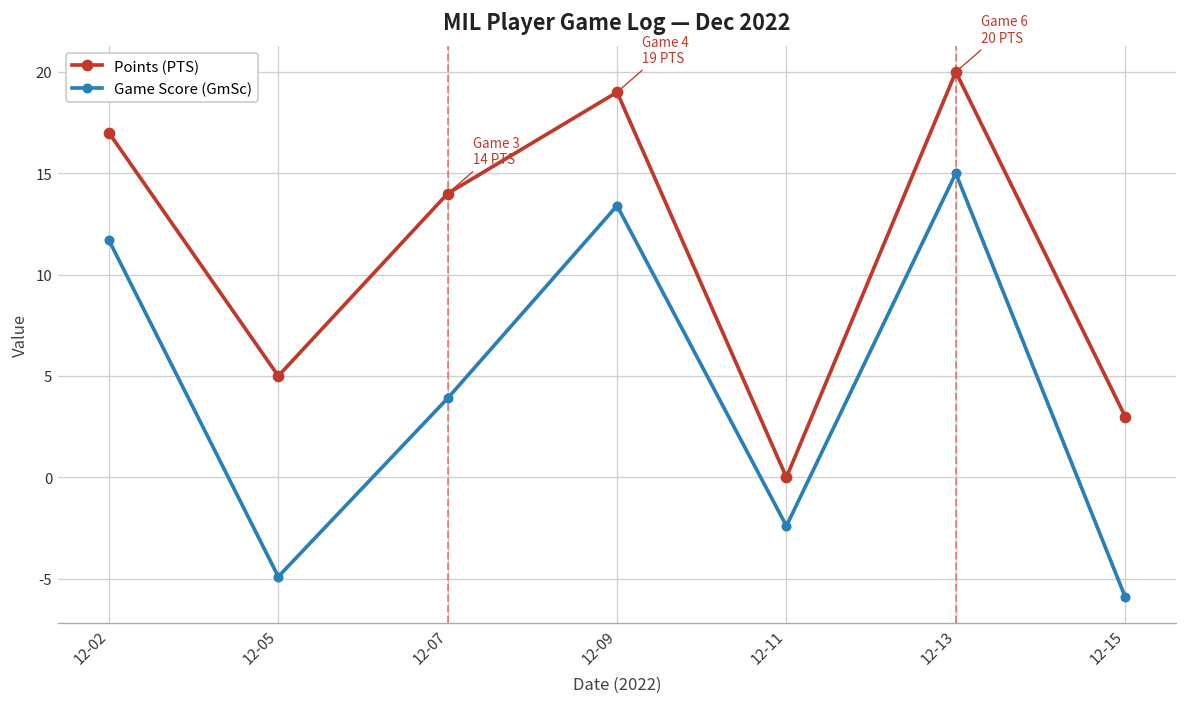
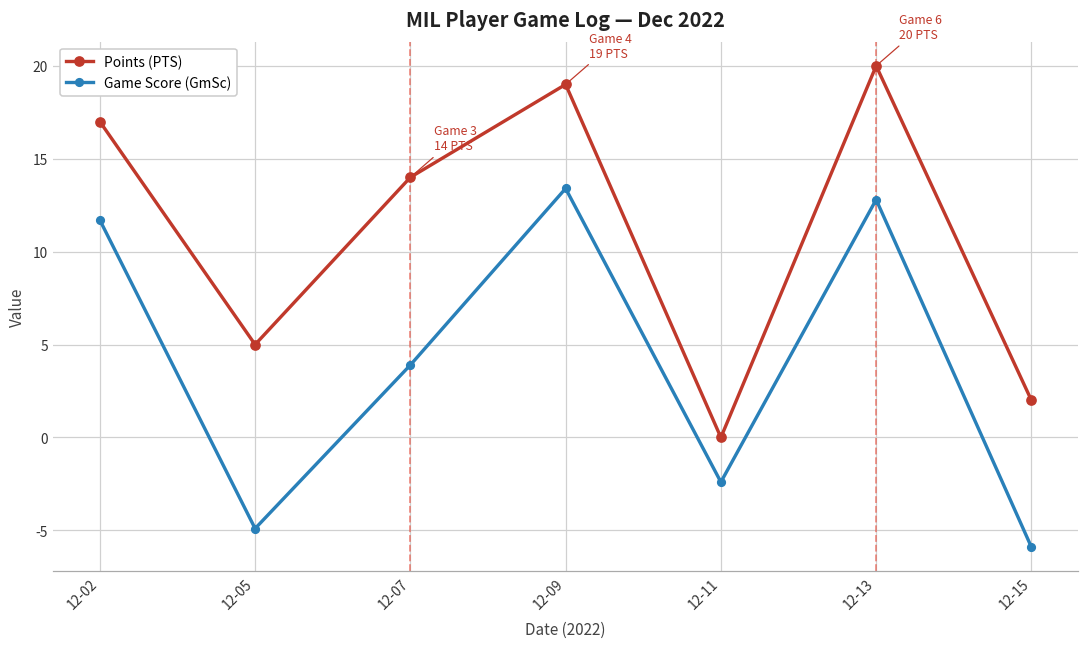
  {
    "Points (PTS)": {
      "12-02": 17,
      "12-05": 5,
      "12-11": 0,
-     "12-15": 3
+     "12-15": 2
    },
    "Game Score (GmSc)": {
      "12-02": 11.7,
      "12-05": -4.9,
      "12-07": 3.9,
      "12-09": 13.4,
      "12-11": -2.4,
-     "12-13": 15.0,
+     "12-13": 12.8,
      "12-15": -5.9
    }
  }
